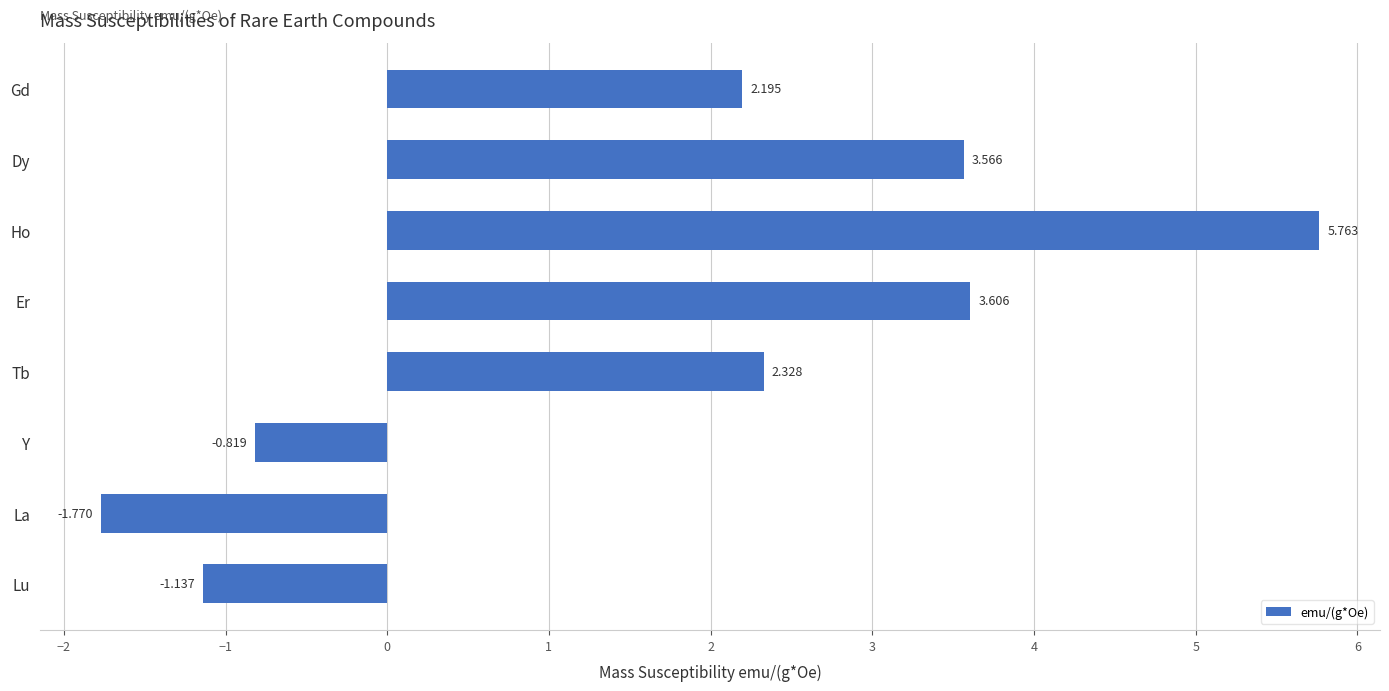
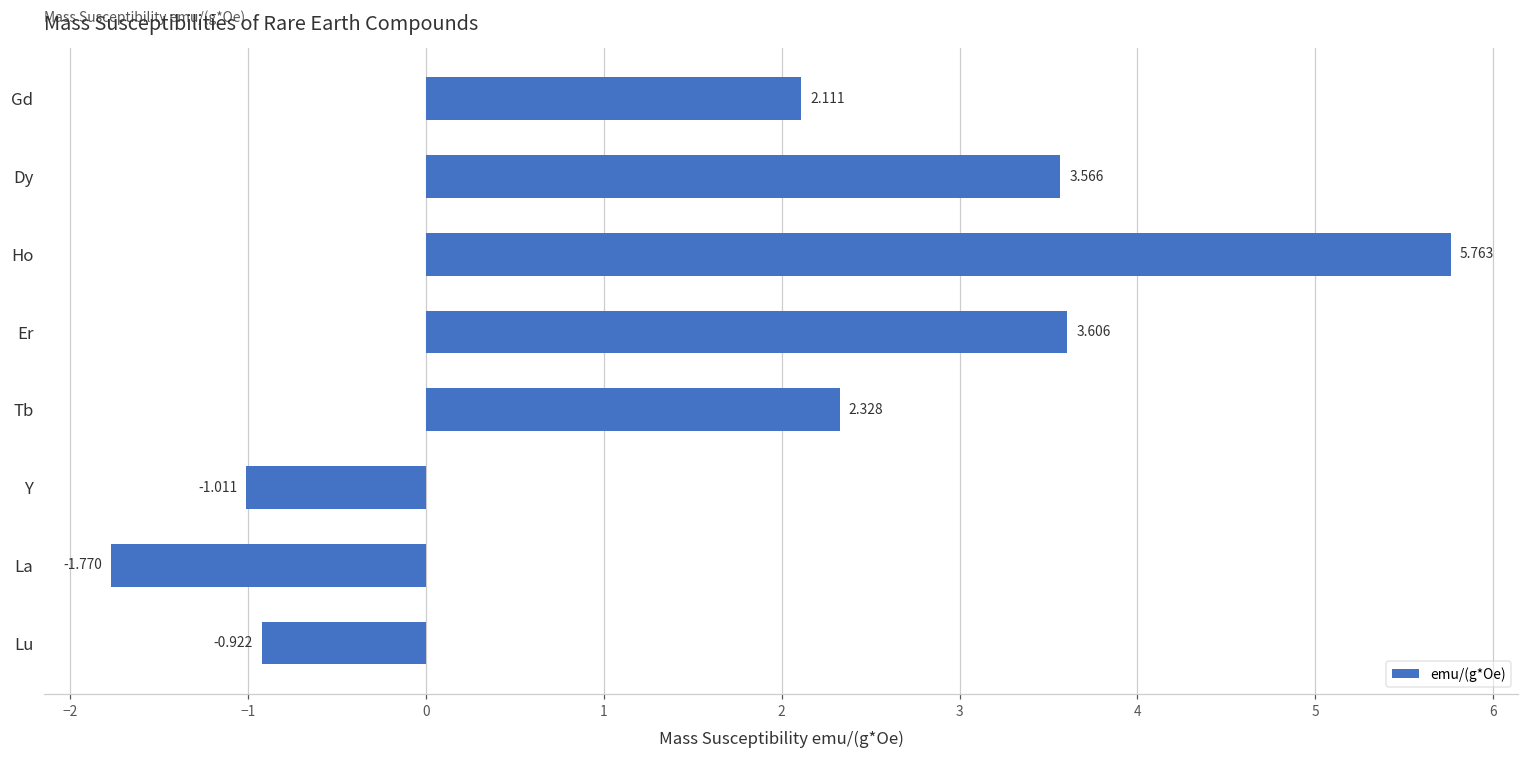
  {
-   "Gd": 2.195,
+   "Gd": 2.111,
    "Dy": 3.566,
    "Ho": 5.763,
    "Er": 3.606,
    "Tb": 2.328,
-   "Y": -0.819,
+   "Y": -1.011,
    "La": -1.770,
-   "Lu": -1.137
+   "Lu": -0.922
  }
